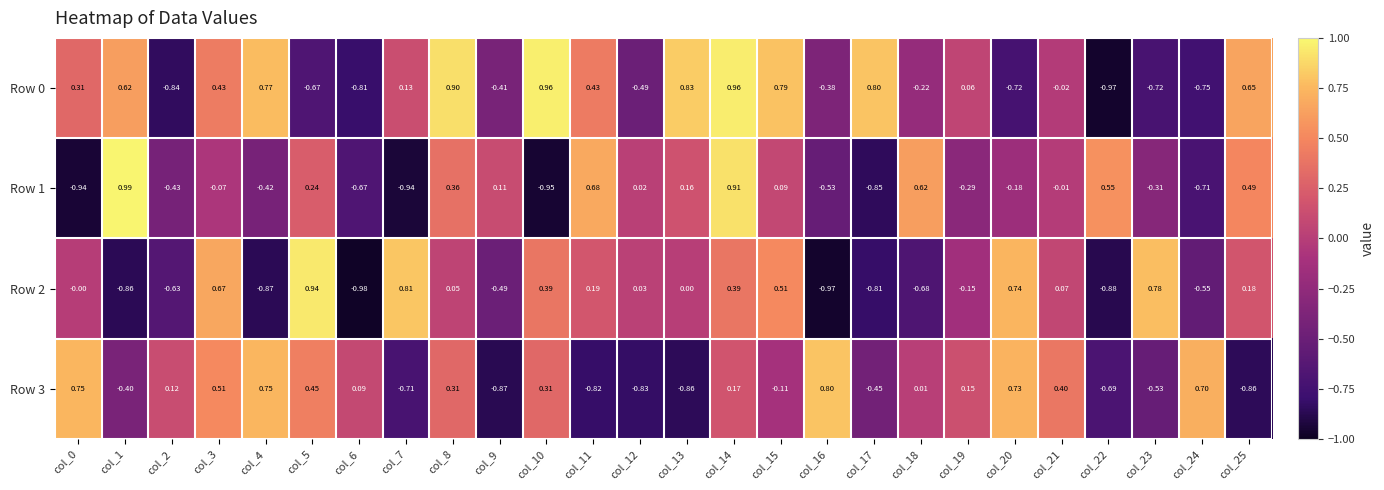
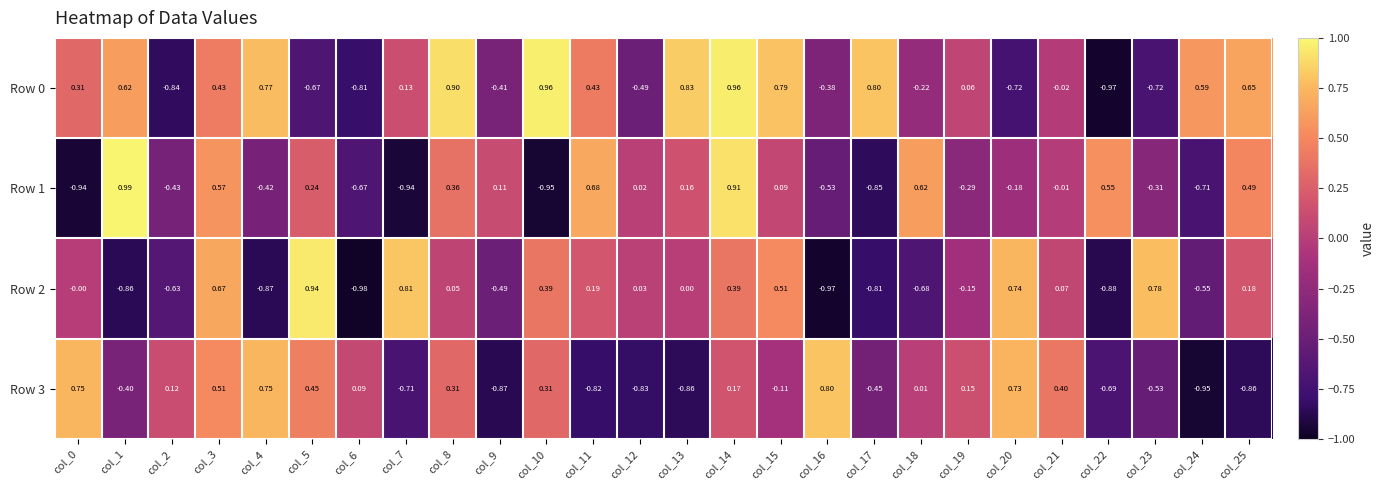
  {
    "Row 0": {
      "col_0": 0.31,
      "col_1": 0.62,
      "col_2": -0.84,
      "col_3": 0.43,
      "col_4": 0.77,
      "col_5": -0.67,
      "col_6": -0.81,
      "col_7": 0.13,
      "col_8": 0.90,
      "col_9": -0.41,
      "col_10": 0.96,
      "col_11": 0.43,
      "col_12": -0.49,
      "col_13": 0.83,
      "col_14": 0.96,
      "col_15": 0.79,
      "col_16": -0.38,
      "col_17": 0.80,
      "col_18": -0.22,
      "col_19": 0.06,
      "col_20": -0.72,
      "col_21": -0.02,
      "col_22": -0.97,
      "col_23": -0.72,
-     "col_24": -0.75,
+     "col_24": 0.59,
      "col_25": 0.65
    },
    "Row 1": {
      "col_0": -0.94,
      "col_1": 0.99,
      "col_2": -0.43,
-     "col_3": -0.07,
+     "col_3": 0.57,
      "col_4": -0.42,
      "col_5": 0.24,
      "col_6": -0.67,
      "col_7": -0.94,
      "col_8": 0.36,
      "col_9": 0.11,
      "col_10": -0.95,
      "col_11": 0.68,
      "col_12": 0.02,
      "col_13": 0.16,
      "col_14": 0.91,
      "col_15": 0.09,
      "col_16": -0.53,
      "col_17": -0.85,
      "col_18": 0.62,
      "col_19": -0.29,
      "col_20": -0.18,
      "col_21": -0.01,
      "col_22": 0.55,
      "col_23": -0.31,
      "col_24": -0.71,
      "col_25": 0.49
    },
    "Row 2": {
      "col_0": -0.00,
      "col_1": -0.86,
      "col_2": -0.63,
      "col_3": 0.67,
      "col_4": -0.87,
      "col_5": 0.94,
      "col_6": -0.98,
      "col_7": 0.81,
      "col_8": 0.05,
      "col_9": -0.49,
      "col_10": 0.39,
      "col_11": 0.19,
      "col_12": 0.03,
      "col_13": 0.00,
      "col_14": 0.39,
      "col_15": 0.51,
      "col_16": -0.97,
      "col_17": -0.81,
      "col_18": -0.68,
      "col_19": -0.15,
      "col_20": 0.74,
      "col_21": 0.07,
      "col_22": -0.88,
      "col_23": 0.78,
      "col_24": -0.55,
      "col_25": 0.18
    },
    "Row 3": {
      "col_0": 0.75,
      "col_1": -0.40,
      "col_2": 0.12,
      "col_3": 0.51,
      "col_4": 0.75,
      "col_5": 0.45,
      "col_6": 0.09,
      "col_7": -0.71,
      "col_8": 0.31,
      "col_9": -0.87,
      "col_10": 0.31,
      "col_11": -0.82,
      "col_12": -0.83,
      "col_13": -0.86,
      "col_14": 0.17,
      "col_15": -0.11,
      "col_16": 0.80,
      "col_17": -0.45,
      "col_18": 0.01,
      "col_19": 0.15,
      "col_20": 0.73,
      "col_21": 0.40,
      "col_22": -0.69,
      "col_23": -0.53,
-     "col_24": 0.70,
+     "col_24": -0.95,
      "col_25": -0.86
    }
  }
